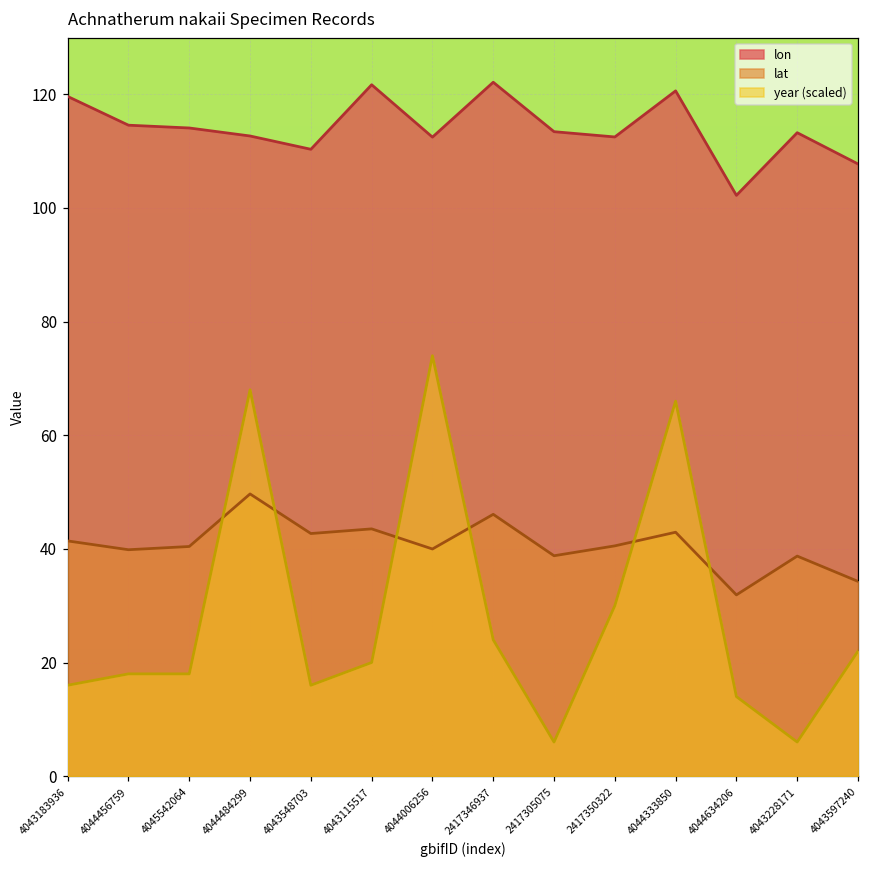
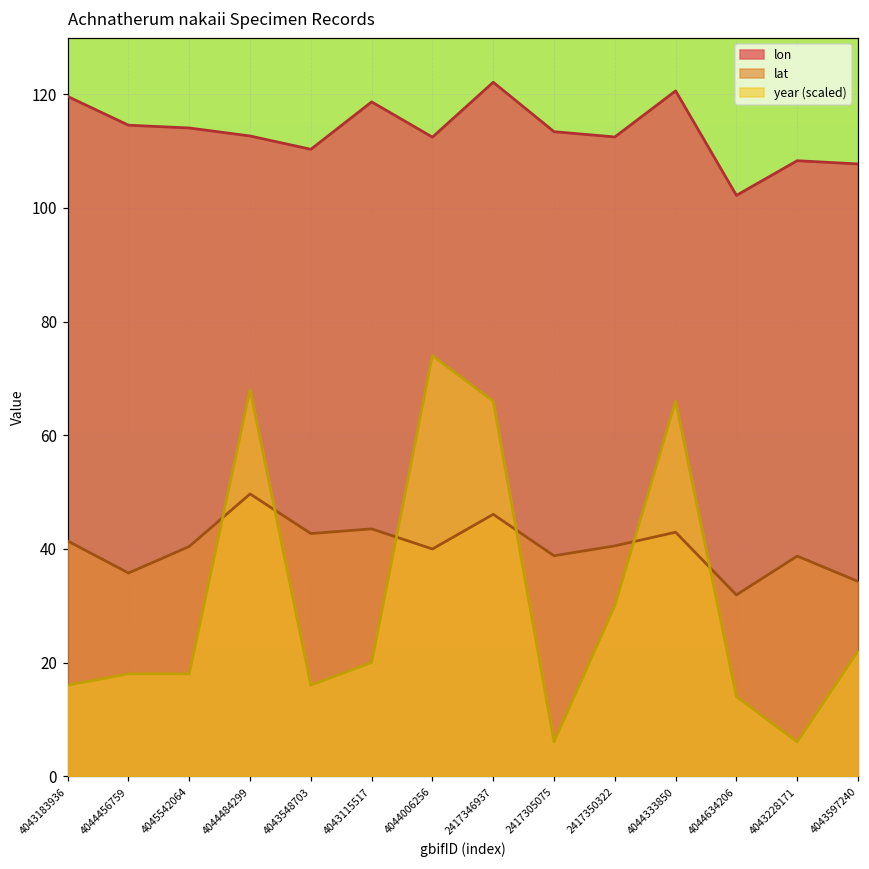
  {
    "lon": {
      "4043183936": 120,
      "4044456759": 115,
      "4045542064": 114,
      "4044484299": 113,
      "4043548703": 110,
-     "4043115517": 122,
+     "4043115517": 119,
      "4044006256": 112,
      "2417346937": 122,
      "2417305075": 113,
      "2417350322": 113,
      "4044333850": 121,
      "4044634206": 102,
-     "4043228171": 113,
+     "4043228171": 108,
      "4043597240": 108
    },
    "lat": {
      "4043183936": 41,
-     "4044456759": 40,
+     "4044456759": 36,
      "4045542064": 40,
      "4044484299": 50,
      "4043548703": 43,
      "4043115517": 44,
      "4044006256": 40,
      "2417346937": 46,
      "2417305075": 39,
      "2417350322": 41,
      "4044333850": 43,
      "4044634206": 32,
      "4043228171": 39,
      "4043597240": 34
    },
    "year (scaled)": {
      "4043183936": 16,
      "4044456759": 18,
      "4045542064": 18,
      "4044484299": 68,
      "4043548703": 16,
      "4043115517": 20,
      "4044006256": 74,
-     "2417346937": 24,
+     "2417346937": 66,
      "2417305075": 6,
      "2417350322": 30,
      "4044333850": 66,
      "4044634206": 14,
      "4043228171": 6,
      "4043597240": 22
    }
  }
